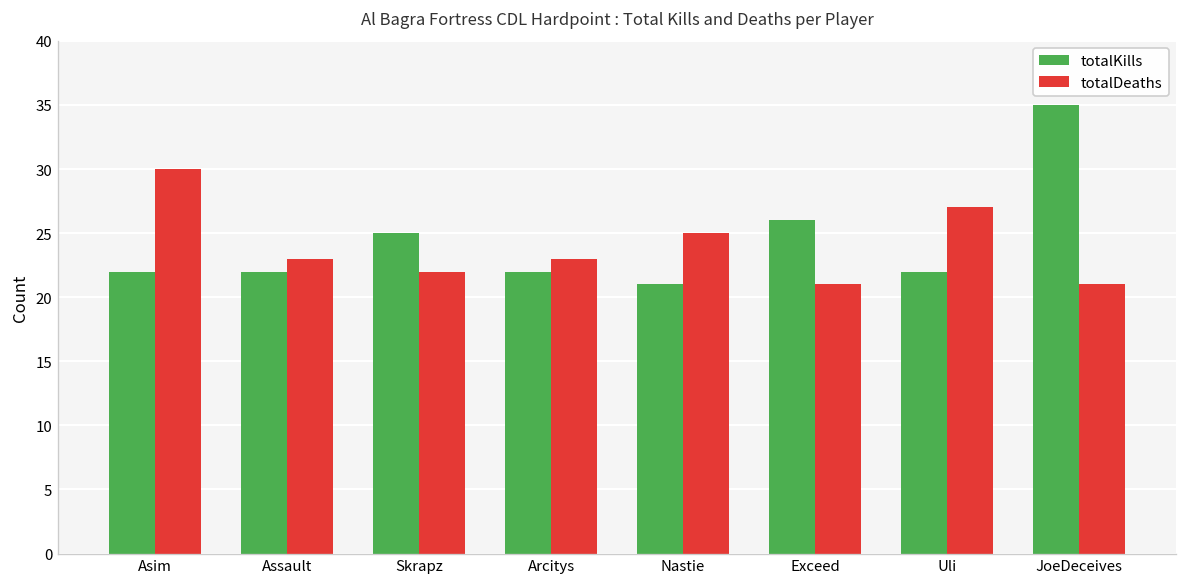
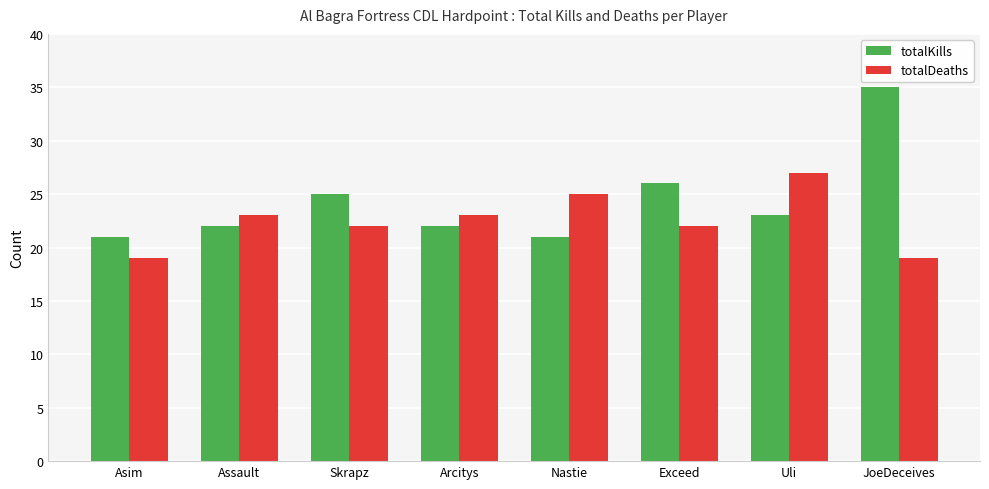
  {
    "totalKills": {
-     "Asim": 22,
+     "Asim": 21,
      "Assault": 22,
      "Skrapz": 25,
      "Arcitys": 22,
      "Nastie": 21,
      "Exceed": 26,
-     "Uli": 22,
+     "Uli": 23,
      "JoeDeceives": 35
    },
    "totalDeaths": {
-     "Asim": 30,
+     "Asim": 19,
      "Assault": 23,
      "Skrapz": 22,
      "Arcitys": 23,
      "Nastie": 25,
-     "Exceed": 21,
+     "Exceed": 22,
      "Uli": 27,
-     "JoeDeceives": 21
+     "JoeDeceives": 19
    }
  }
